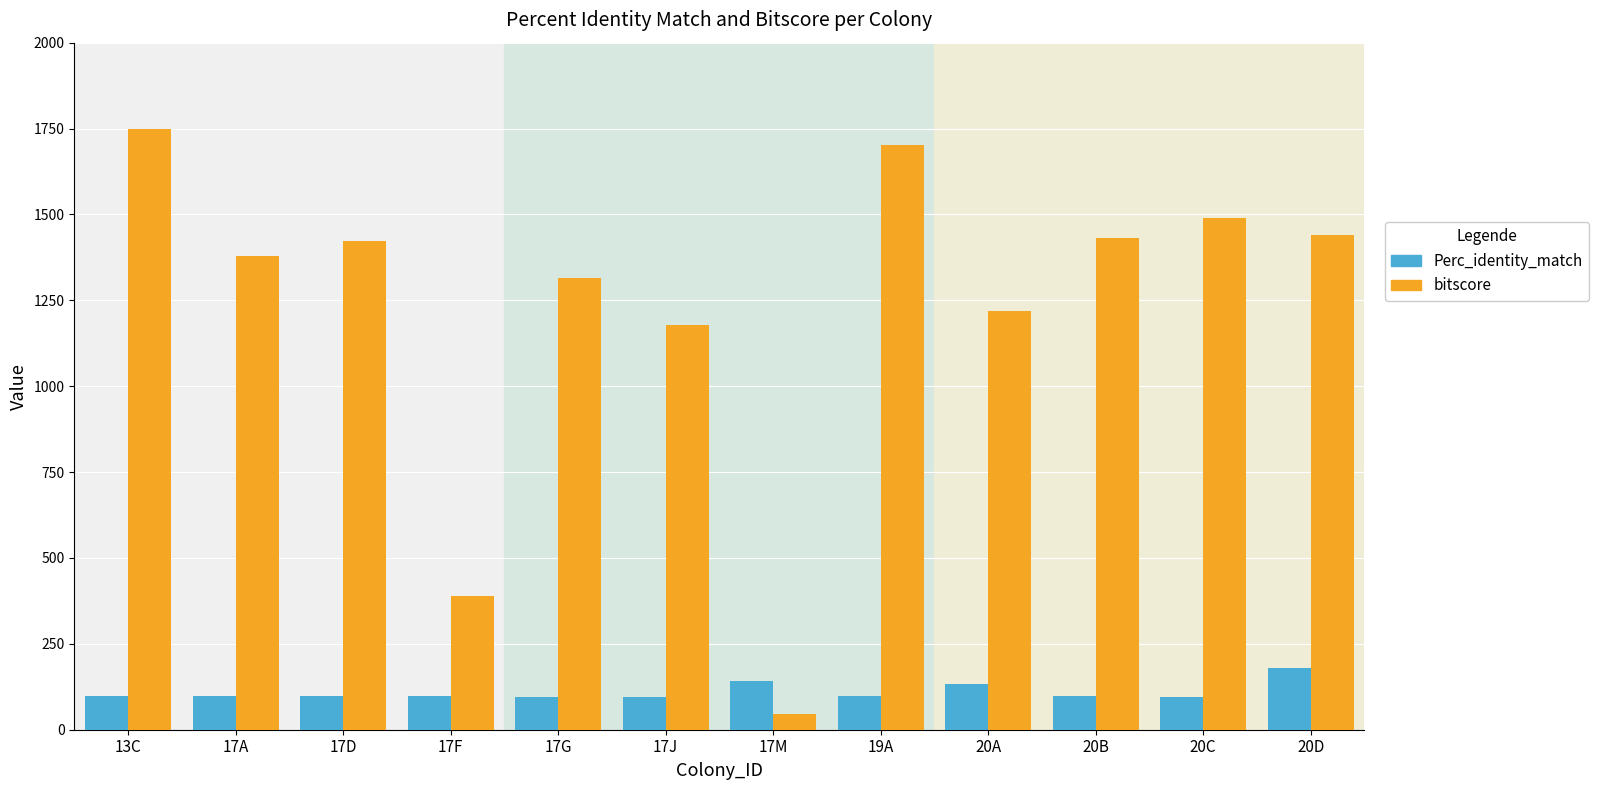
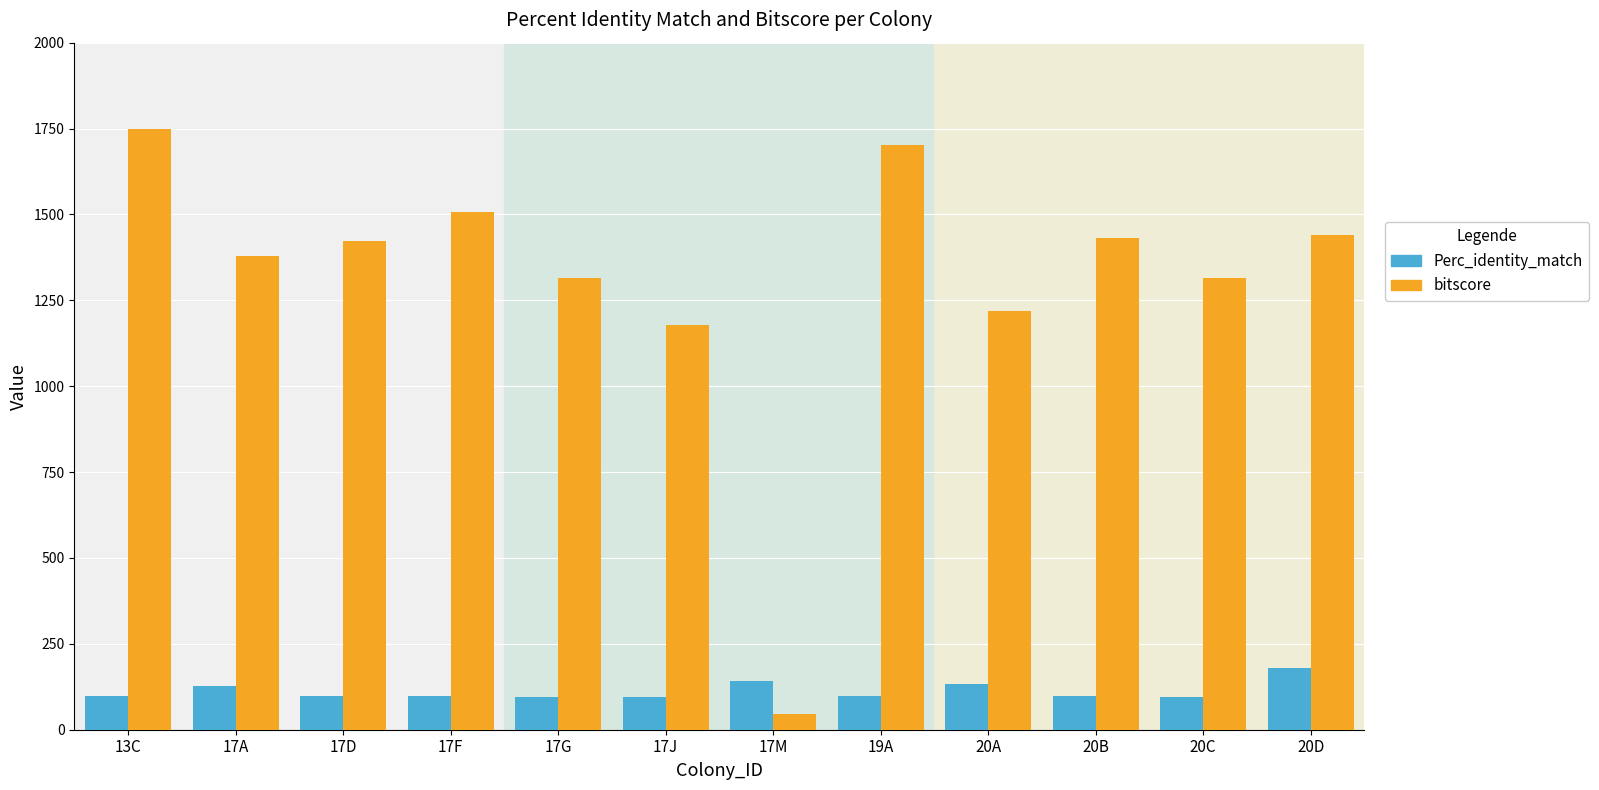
  {
    "Perc_identity_match": {
      "13C": 100,
-     "17A": 100,
+     "17A": 130,
      "17D": 100,
      "17F": 100,
      "17G": 100,
      "17J": 90,
      "17M": 140,
      "19A": 100,
      "20A": 130,
      "20B": 100,
      "20C": 100,
      "20D": 180
    },
    "bitscore": {
      "13C": 1750,
      "17A": 1380,
      "17D": 1420,
-     "17F": 390,
+     "17F": 1510,
      "17G": 1310,
      "17J": 1180,
      "17M": 50,
      "19A": 1700,
      "20A": 1220,
      "20B": 1430,
-     "20C": 1490,
+     "20C": 1320,
      "20D": 1440
    }
  }
